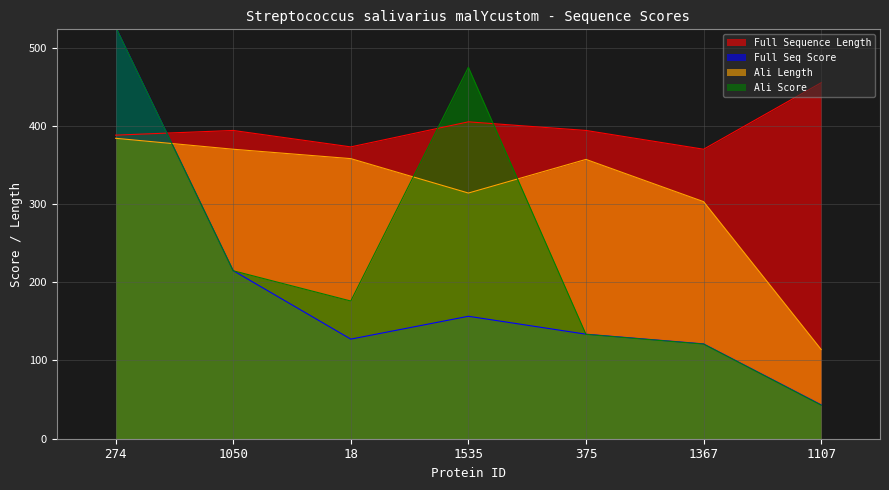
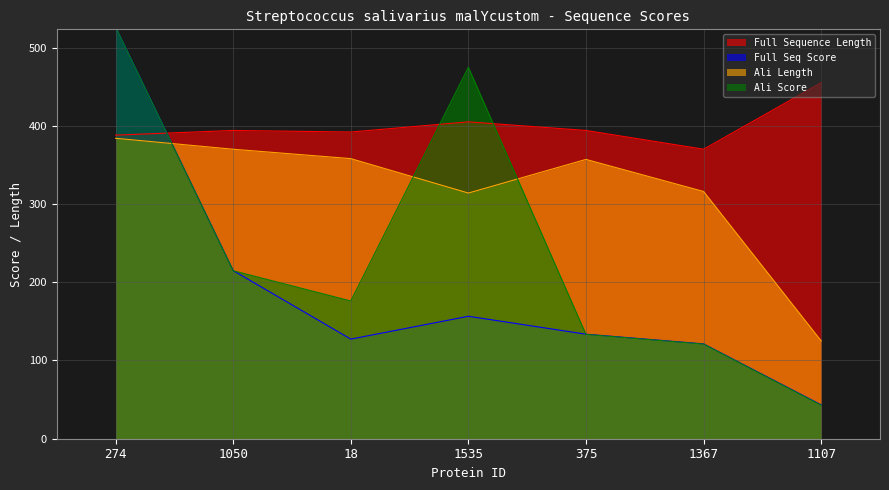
  {
    "Full Sequence Length": {
      "274": 390,
      "1050": 390,
-     "18": 370,
+     "18": 390,
      "1535": 410,
      "375": 390,
      "1367": 370
    },
    "Full Seq Score": {
      "18": 130,
      "1535": 160
    },
    "Ali Length": {
      "274": 380,
      "1050": 370,
      "18": 360,
      "1535": 310,
      "375": 360,
-     "1367": 300,
-     "1107": 110
+     "1367": 320,
+     "1107": 130
    },
    "Ali Score": {
      "18": 180,
      "1535": 470
    }
  }
